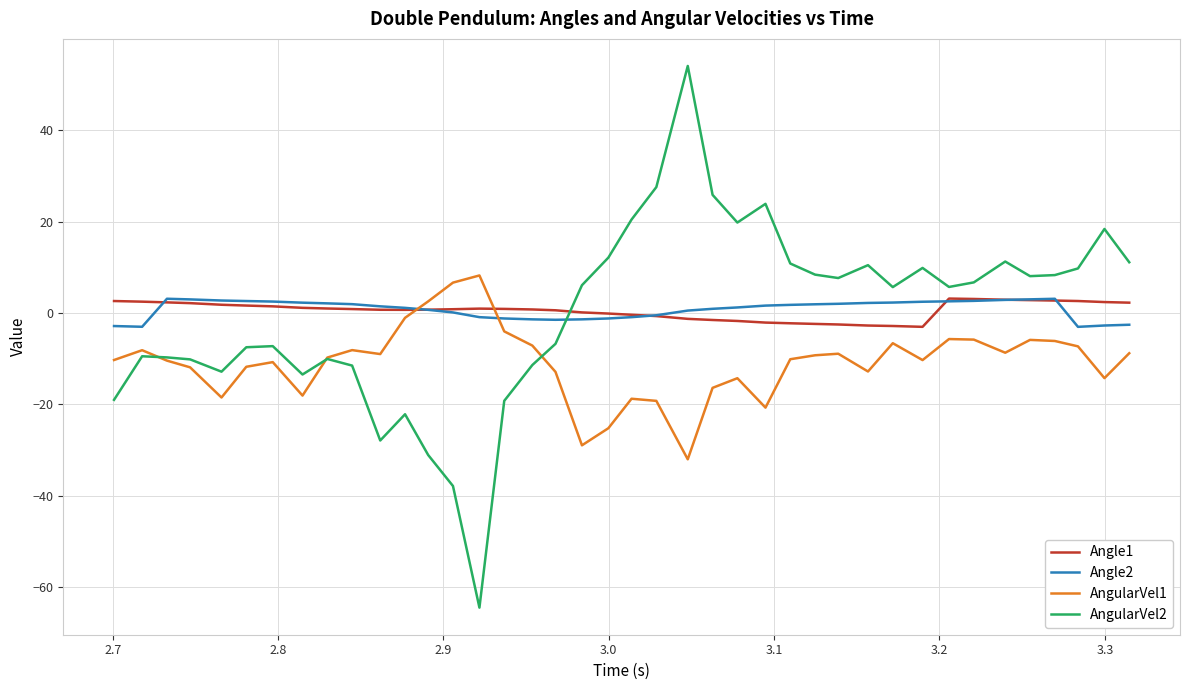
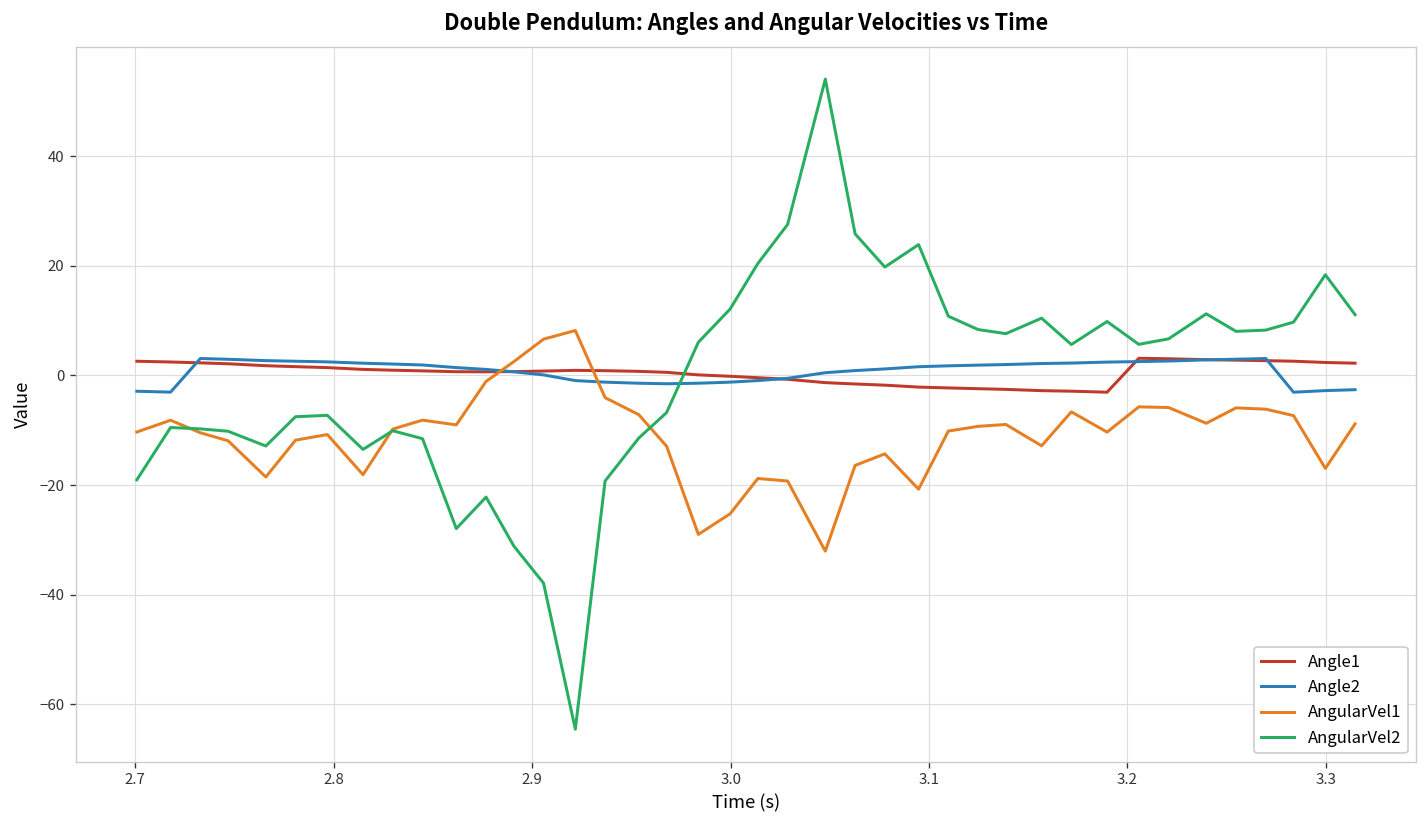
  {
    "Angle1": {
      "3.0": 0,
      "3.3": 2
    },
    "Angle2": {
      "3.0": -1,
      "3.3": -3
    },
    "AngularVel1": {
      "3.0": -25,
-     "3.3": -14
+     "3.3": -17
    },
    "AngularVel2": {
      "3.0": 12,
      "3.3": 18
    }
  }
